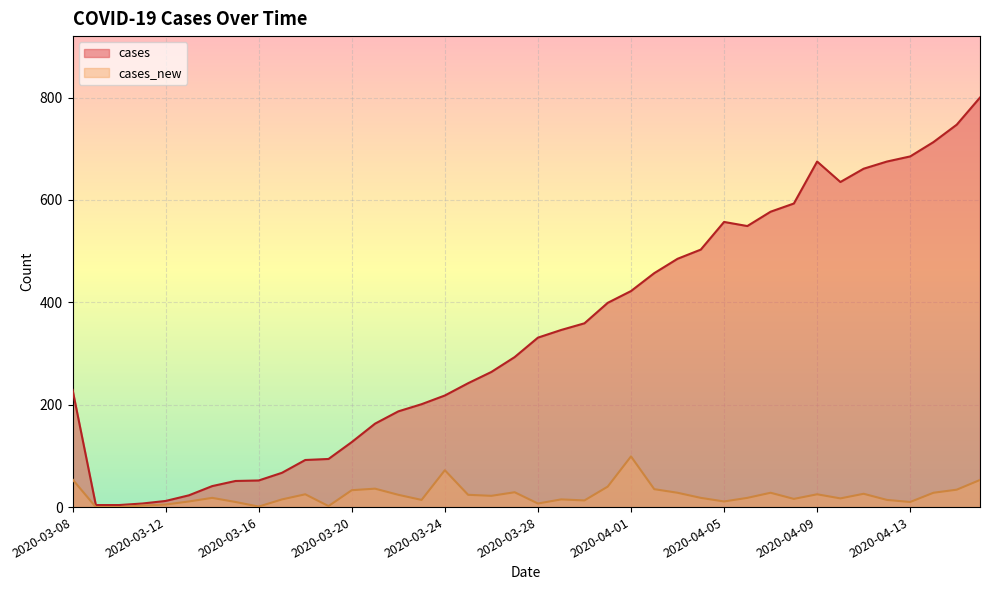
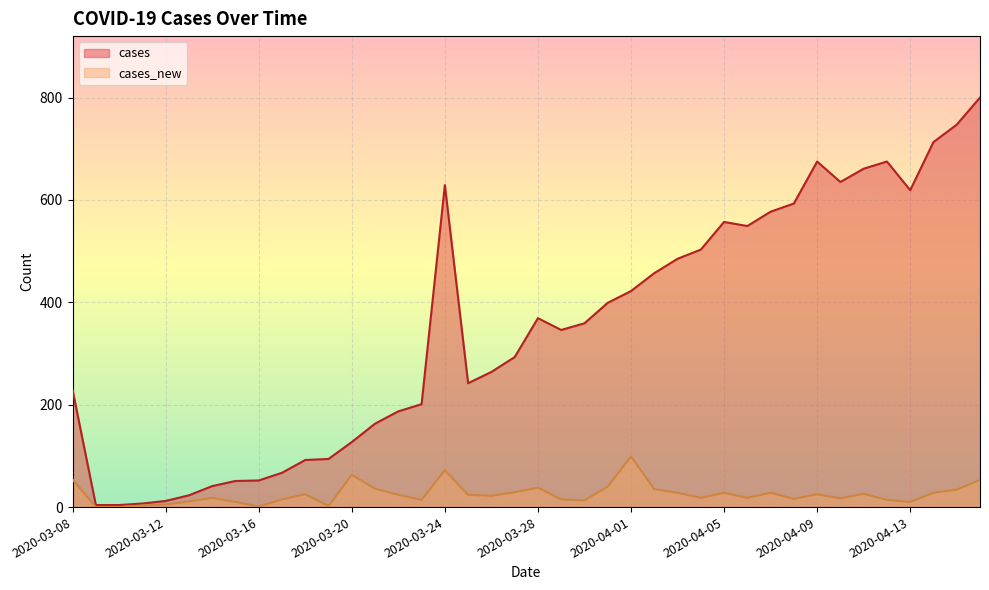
  {
    "cases": {
      "2020-03-08": 230,
      "2020-03-12": 10,
      "2020-03-16": 50,
      "2020-03-20": 130,
-     "2020-03-24": 220,
-     "2020-03-28": 330,
+     "2020-03-24": 630,
+     "2020-03-28": 370,
      "2020-04-01": 420,
      "2020-04-05": 560,
      "2020-04-09": 680,
-     "2020-04-13": 690
+     "2020-04-13": 620
    },
    "cases_new": {
      "2020-03-08": 50,
      "2020-03-12": 10,
      "2020-03-16": 0,
-     "2020-03-20": 30,
+     "2020-03-20": 60,
      "2020-03-24": 70,
-     "2020-03-28": 10,
+     "2020-03-28": 40,
      "2020-04-01": 100,
-     "2020-04-05": 10,
+     "2020-04-05": 30,
      "2020-04-09": 30,
      "2020-04-13": 10
    }
  }
